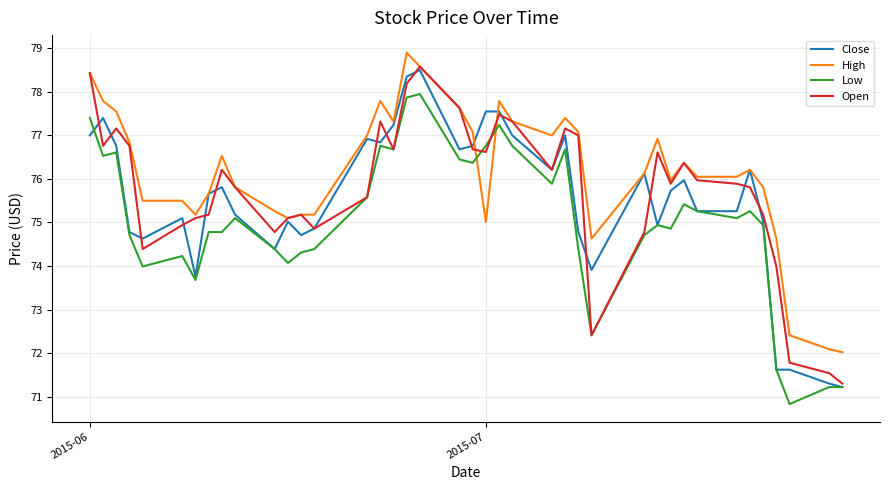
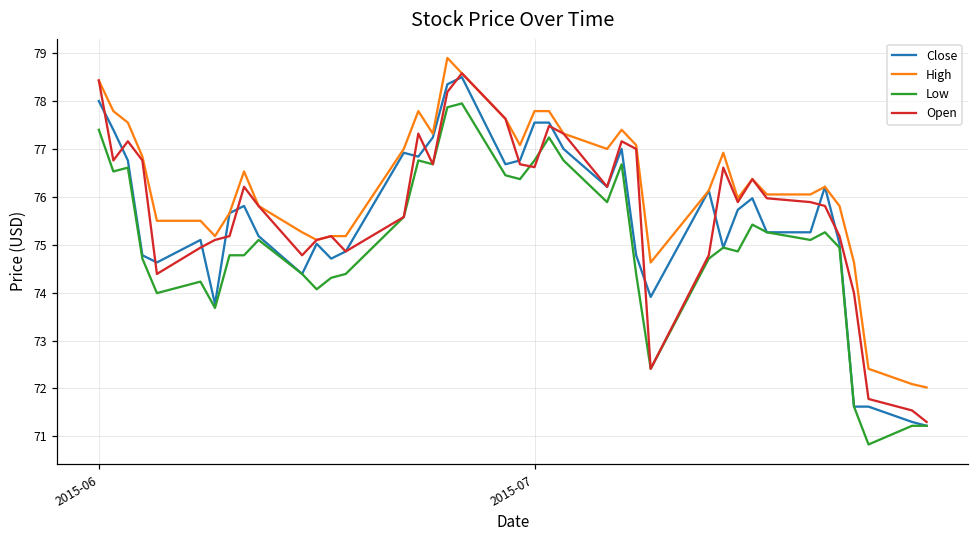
  {
    "Close": {
-     "2015-06": 77,
+     "2015-06": 78,
      "2015-07": 77.6
    },
    "High": {
-     "2015-07": 75.0
+     "2015-07": 77.8
    },
    "Low": {
      "2015-06": 77.4,
      "2015-07": 76.8
    },
    "Open": {
      "2015-07": 76.6
    }
  }
